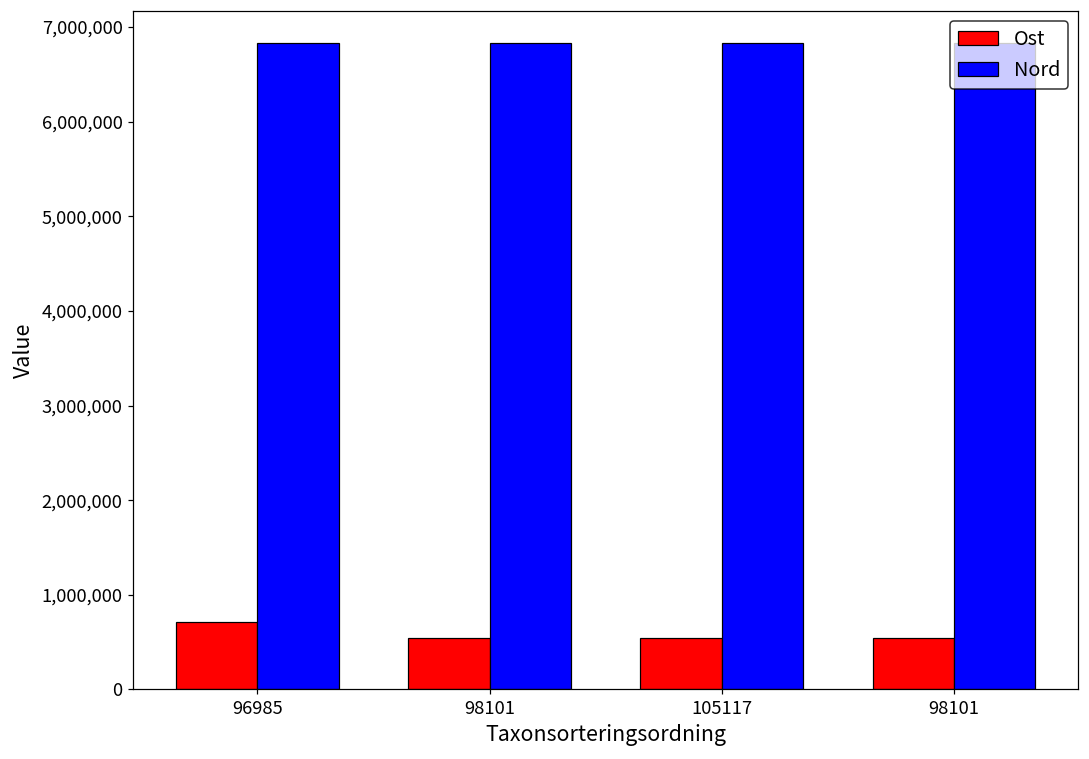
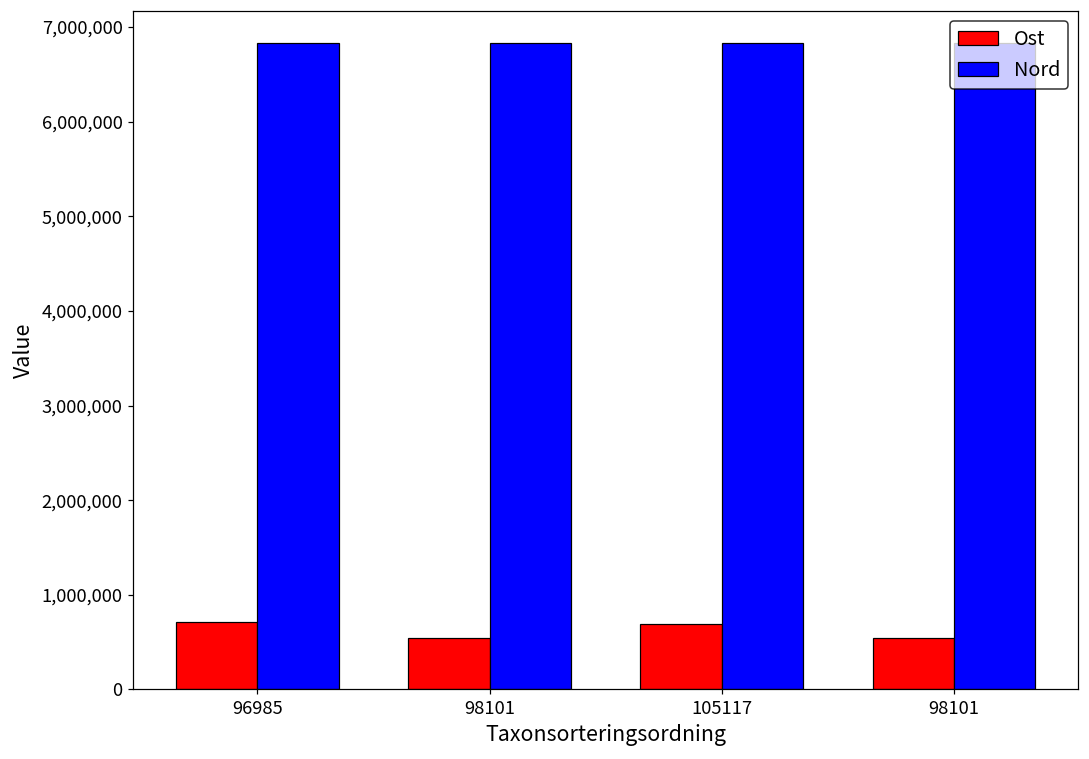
  {
    "Ost": {
      "96985": "700,000",
-     "105117": "500,000"
+     "105117": "700,000"
    },
    "Nord": {
      "96985": "6,800,000",
      "105117": "6,800,000"
    }
  }
